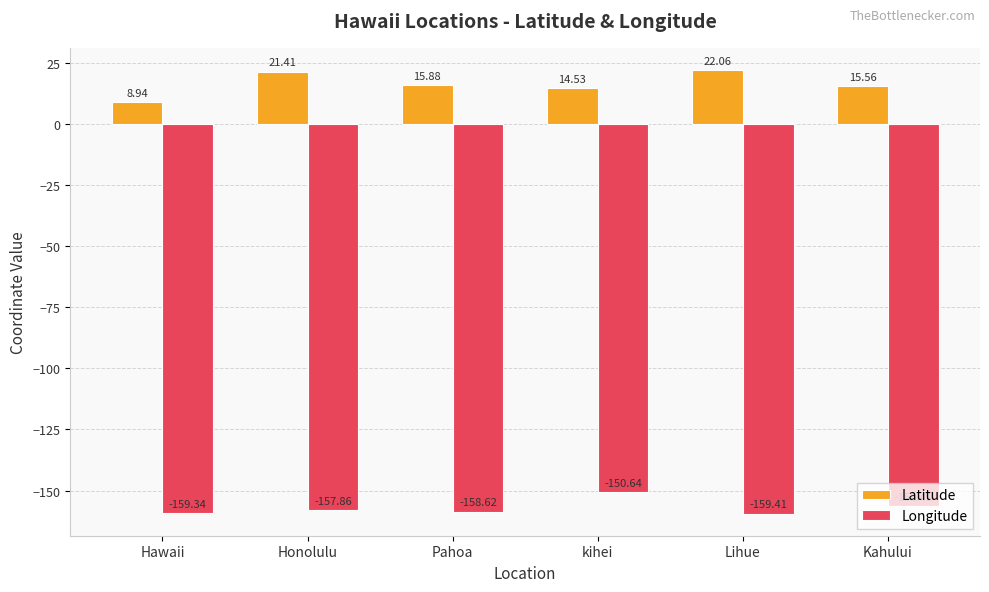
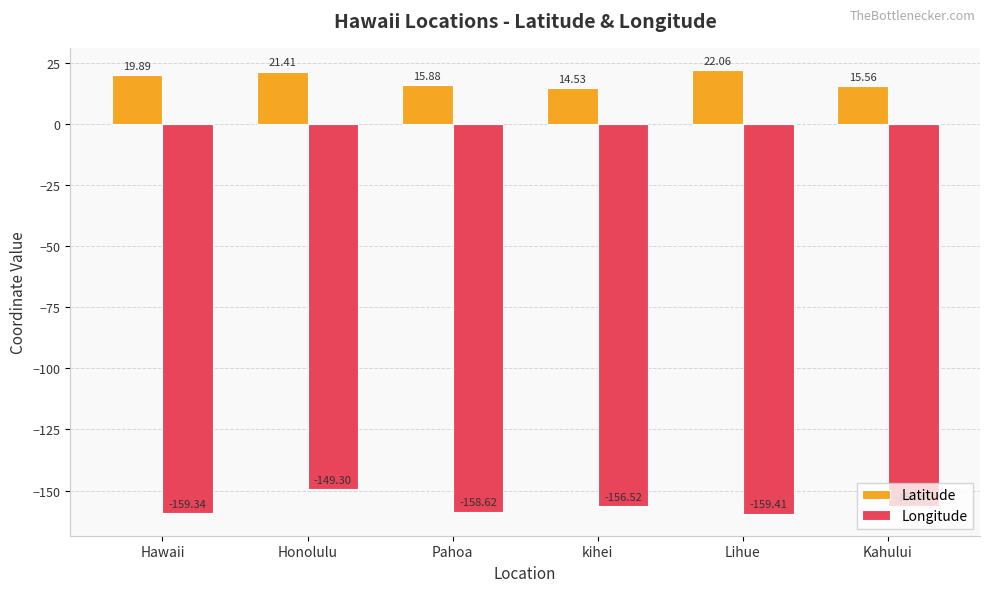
  {
    "Latitude": {
-     "Hawaii": 8.94,
+     "Hawaii": 19.89,
      "Honolulu": 21.41,
      "Pahoa": 15.88,
      "kihei": 14.53,
      "Lihue": 22.06,
      "Kahului": 15.56
    },
    "Longitude": {
      "Hawaii": -159.34,
-     "Honolulu": -157.86,
+     "Honolulu": -149.30,
      "Pahoa": -158.62,
-     "kihei": -150.64,
+     "kihei": -156.52,
      "Lihue": -159.41
    }
  }
